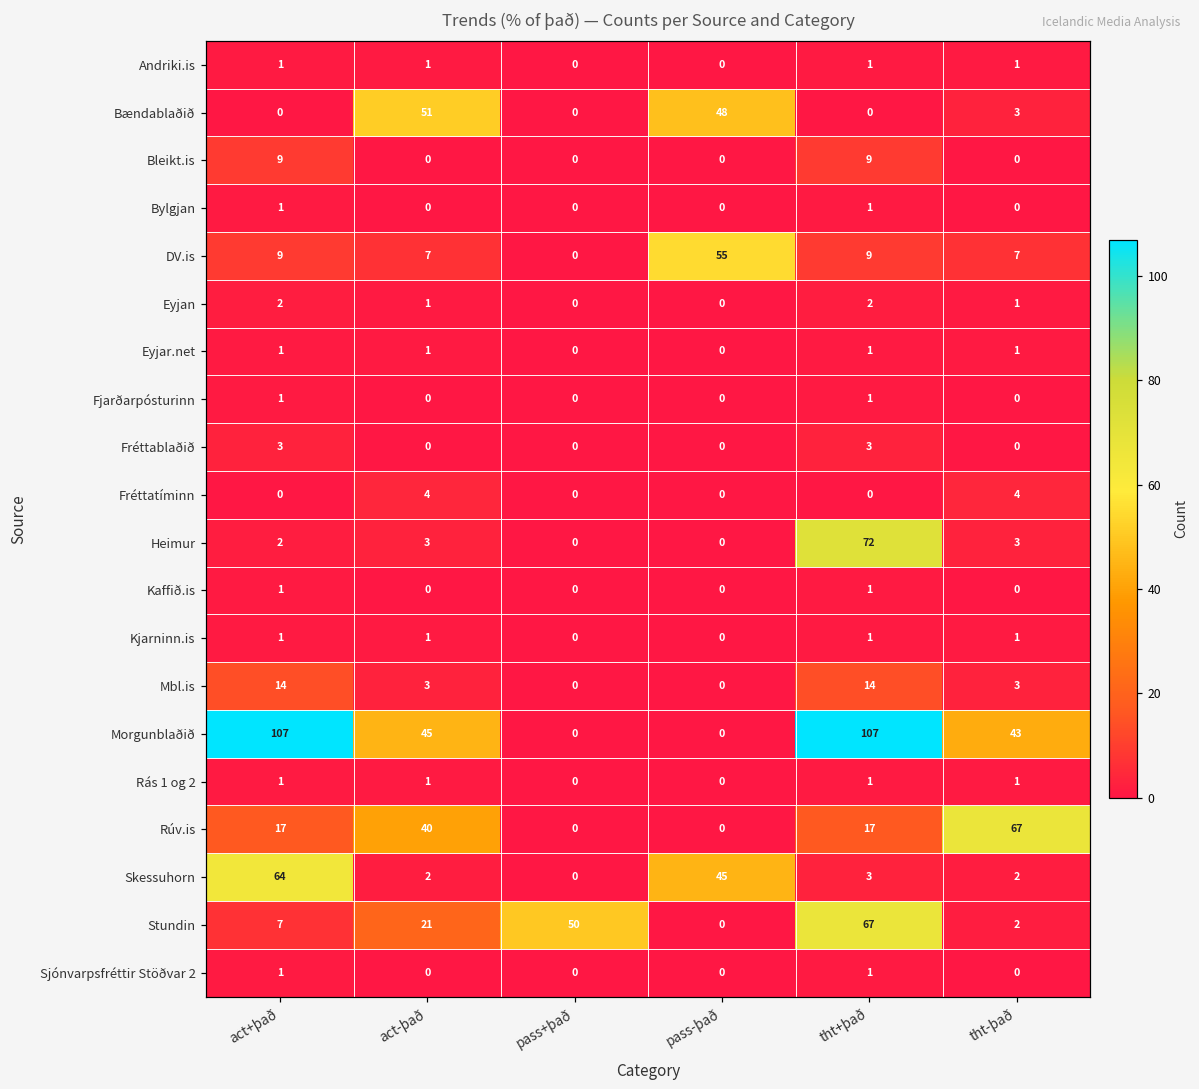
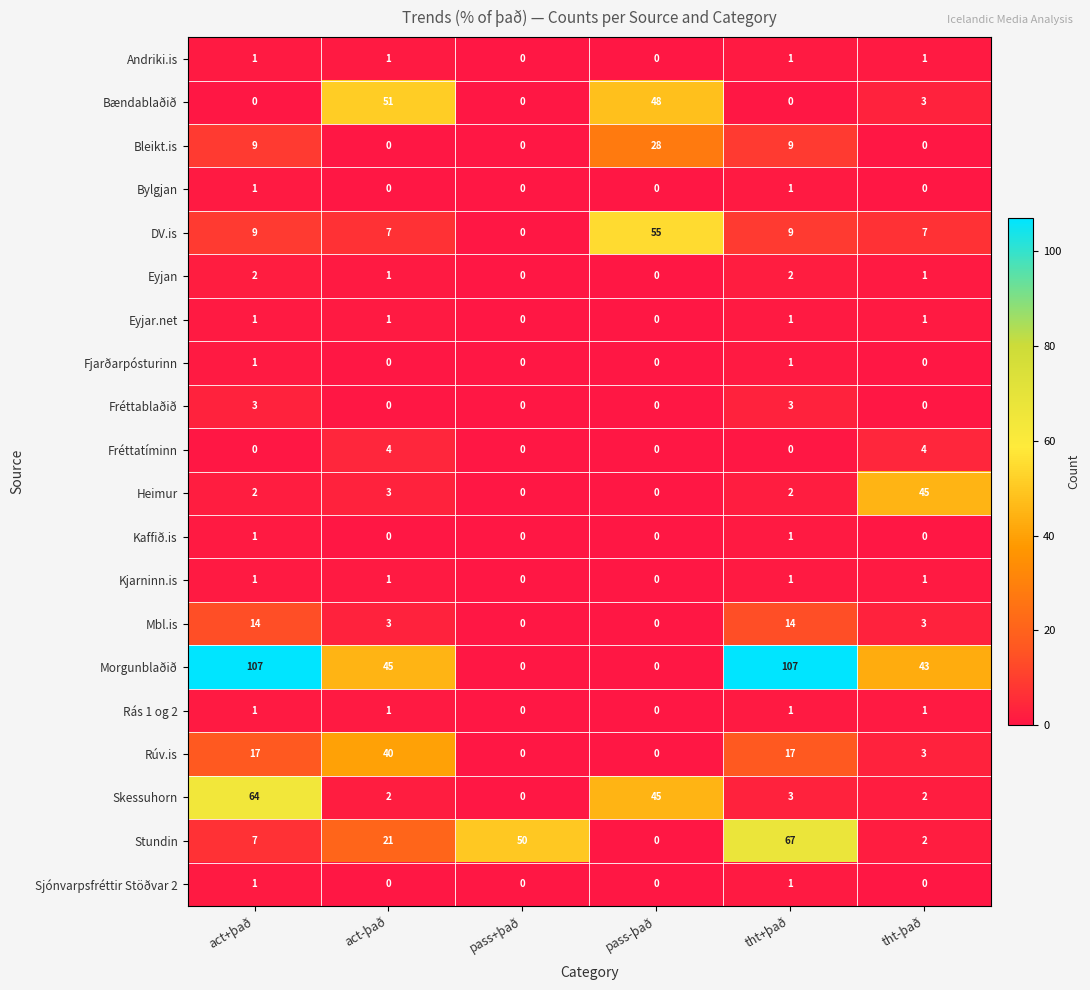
  {
    "Andriki.is": {
      "act+það": 1,
      "act-það": 1,
      "pass+það": 0,
      "pass-það": 0,
      "tht+það": 1,
      "tht-það": 1
    },
    "Bændablaðið": {
      "act+það": 0,
      "act-það": 51,
      "pass+það": 0,
      "pass-það": 48,
      "tht+það": 0,
      "tht-það": 3
    },
    "Bleikt.is": {
      "act+það": 9,
      "act-það": 0,
      "pass+það": 0,
-     "pass-það": 0,
+     "pass-það": 28,
      "tht+það": 9,
      "tht-það": 0
    },
    "Bylgjan": {
      "act+það": 1,
      "act-það": 0,
      "pass+það": 0,
      "pass-það": 0,
      "tht+það": 1,
      "tht-það": 0
    },
    "DV.is": {
      "act+það": 9,
      "act-það": 7,
      "pass+það": 0,
      "pass-það": 55,
      "tht+það": 9,
      "tht-það": 7
    },
    "Eyjan": {
      "act+það": 2,
      "act-það": 1,
      "pass+það": 0,
      "pass-það": 0,
      "tht+það": 2,
      "tht-það": 1
    },
    "Eyjar.net": {
      "act+það": 1,
      "act-það": 1,
      "pass+það": 0,
      "pass-það": 0,
      "tht+það": 1,
      "tht-það": 1
    },
    "Fjarðarpósturinn": {
      "act+það": 1,
      "act-það": 0,
      "pass+það": 0,
      "pass-það": 0,
      "tht+það": 1,
      "tht-það": 0
    },
    "Fréttablaðið": {
      "act+það": 3,
      "act-það": 0,
      "pass+það": 0,
      "pass-það": 0,
      "tht+það": 3,
      "tht-það": 0
    },
    "Fréttatíminn": {
      "act+það": 0,
      "act-það": 4,
      "pass+það": 0,
      "pass-það": 0,
      "tht+það": 0,
      "tht-það": 4
    },
    "Heimur": {
      "act+það": 2,
      "act-það": 3,
      "pass+það": 0,
      "pass-það": 0,
-     "tht+það": 72,
-     "tht-það": 3
+     "tht+það": 2,
+     "tht-það": 45
    },
    "Kaffið.is": {
      "act+það": 1,
      "act-það": 0,
      "pass+það": 0,
      "pass-það": 0,
      "tht+það": 1,
      "tht-það": 0
    },
    "Kjarninn.is": {
      "act+það": 1,
      "act-það": 1,
      "pass+það": 0,
      "pass-það": 0,
      "tht+það": 1,
      "tht-það": 1
    },
    "Mbl.is": {
      "act+það": 14,
      "act-það": 3,
      "pass+það": 0,
      "pass-það": 0,
      "tht+það": 14,
      "tht-það": 3
    },
    "Morgunblaðið": {
      "act+það": 107,
      "act-það": 45,
      "pass+það": 0,
      "pass-það": 0,
      "tht+það": 107,
      "tht-það": 43
    },
    "Rás 1 og 2": {
      "act+það": 1,
      "act-það": 1,
      "pass+það": 0,
      "pass-það": 0,
      "tht+það": 1,
      "tht-það": 1
    },
    "Rúv.is": {
      "act+það": 17,
      "act-það": 40,
      "pass+það": 0,
      "pass-það": 0,
      "tht+það": 17,
-     "tht-það": 67
+     "tht-það": 3
    },
    "Skessuhorn": {
      "act+það": 64,
      "act-það": 2,
      "pass+það": 0,
      "pass-það": 45,
      "tht+það": 3,
      "tht-það": 2
    },
    "Stundin": {
      "act+það": 7,
      "act-það": 21,
      "pass+það": 50,
      "pass-það": 0,
      "tht+það": 67,
      "tht-það": 2
    },
    "Sjónvarpsfréttir Stöðvar 2": {
      "act+það": 1,
      "act-það": 0,
      "pass+það": 0,
      "pass-það": 0,
      "tht+það": 1,
      "tht-það": 0
    }
  }
